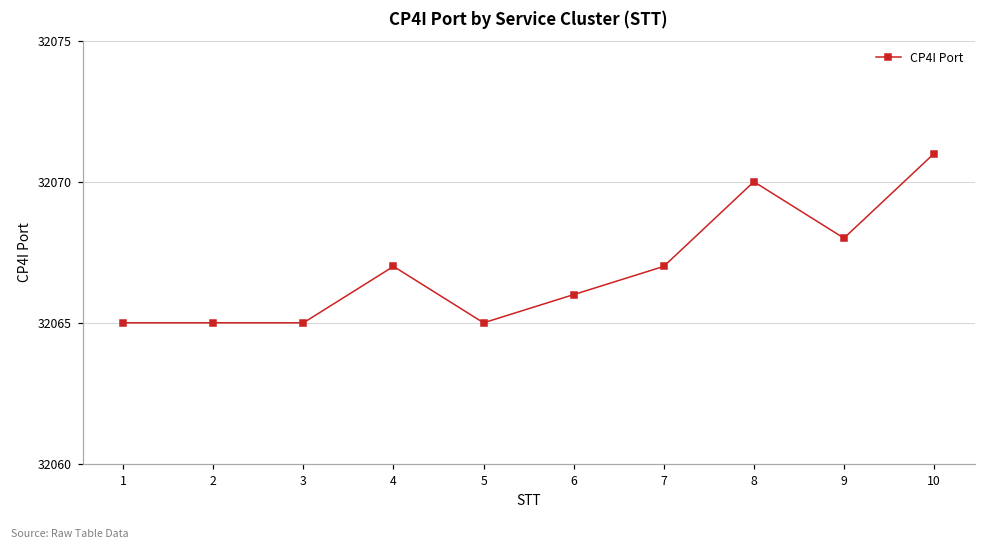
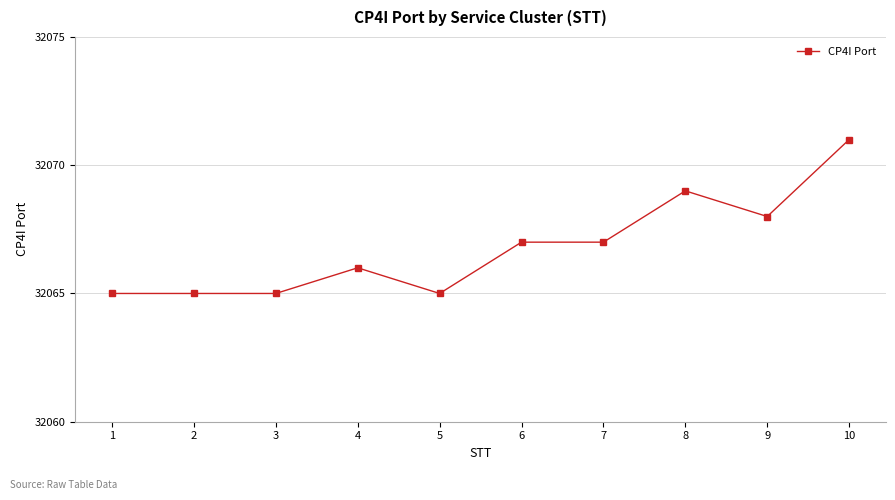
  {
    "1": 32065,
    "2": 32065,
    "3": 32065,
-   "4": 32067,
+   "4": 32066,
    "5": 32065,
-   "6": 32066,
+   "6": 32067,
    "7": 32067,
-   "8": 32070,
+   "8": 32069,
    "9": 32068,
    "10": 32071
  }
